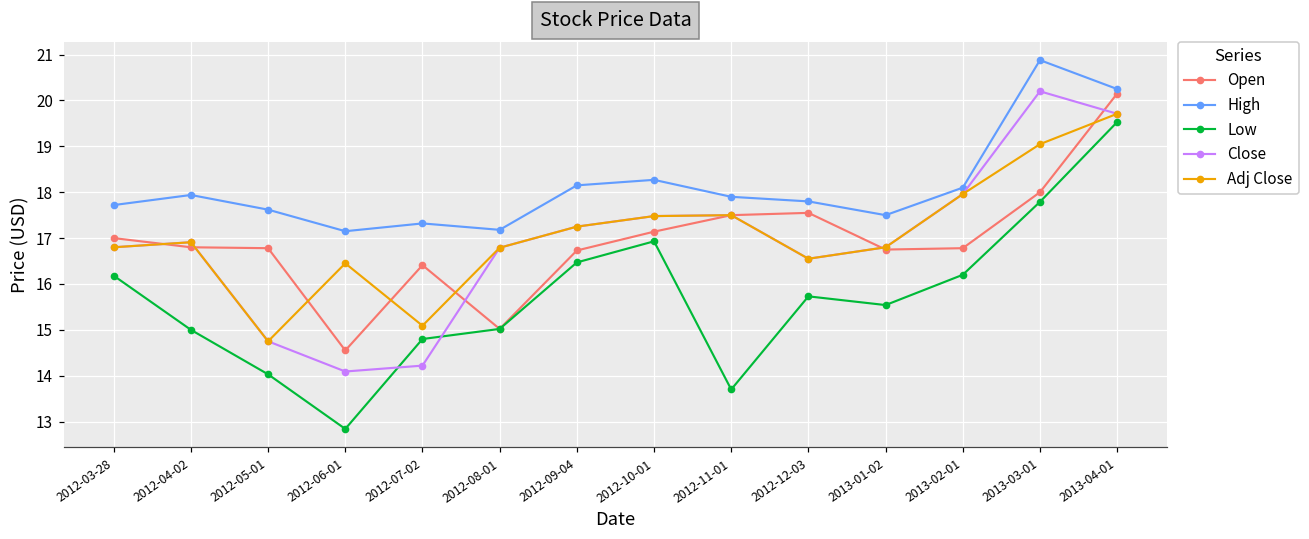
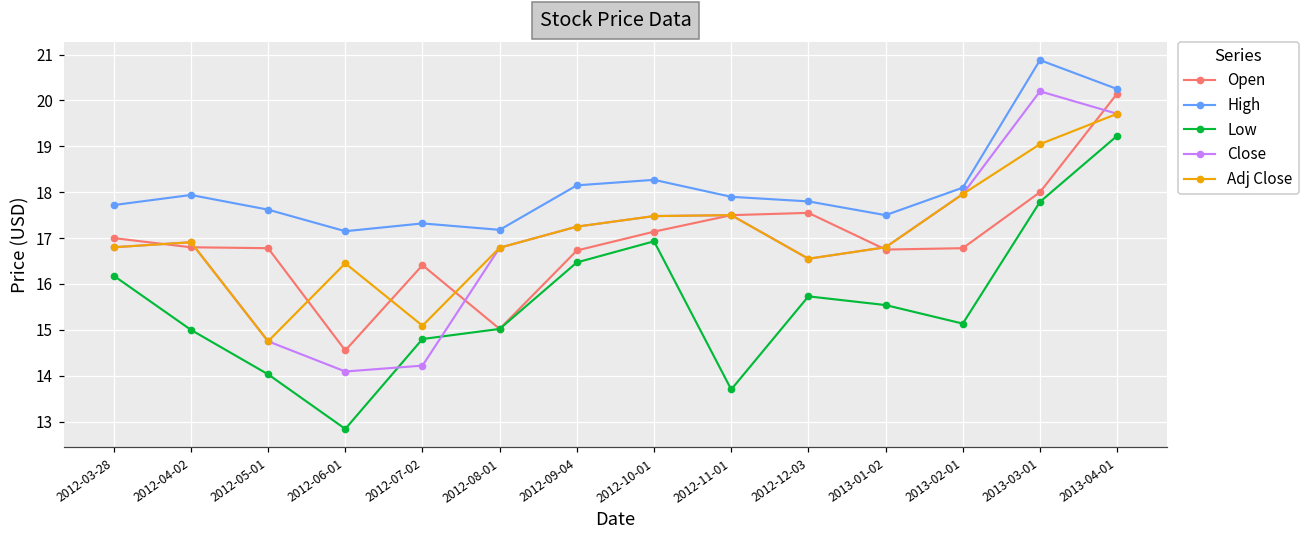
  {
    "Open": {
      "2012-03-28": 17.0,
      "2012-04-02": 16.8,
      "2012-05-01": 16.8,
      "2012-06-01": 14.6,
      "2012-07-02": 16.4,
      "2012-09-04": 16.7,
      "2012-10-01": 17.1,
      "2012-12-03": 17.5,
      "2013-02-01": 16.8,
      "2013-03-01": 18.0,
      "2013-04-01": 20.2
    },
    "High": {
      "2012-03-28": 17.7,
      "2012-04-02": 17.9,
      "2012-05-01": 17.6,
      "2012-06-01": 17.2,
      "2012-07-02": 17.3,
      "2012-08-01": 17.2,
      "2012-09-04": 18.2,
      "2012-10-01": 18.3,
      "2012-11-01": 17.9,
      "2012-12-03": 17.8,
      "2013-01-02": 17.5,
      "2013-02-01": 18.1,
      "2013-03-01": 20.9,
      "2013-04-01": 20.3
    },
    "Low": {
      "2012-03-28": 16.2,
      "2012-04-02": 15.0,
      "2012-05-01": 14.0,
      "2012-06-01": 12.8,
      "2012-07-02": 14.8,
      "2012-09-04": 16.5,
      "2012-10-01": 16.9,
      "2012-11-01": 13.7,
      "2012-12-03": 15.7,
      "2013-01-02": 15.5,
-     "2013-02-01": 16.2,
+     "2013-02-01": 15.1,
      "2013-03-01": 17.8,
-     "2013-04-01": 19.5
+     "2013-04-01": 19.2
    },
    "Close": {
      "2012-06-01": 14.1,
      "2012-07-02": 14.2,
      "2013-03-01": 20.2
    },
    "Adj Close": {
      "2012-06-01": 16.5,
      "2012-07-02": 15.1,
      "2013-03-01": 19.0
    }
  }
